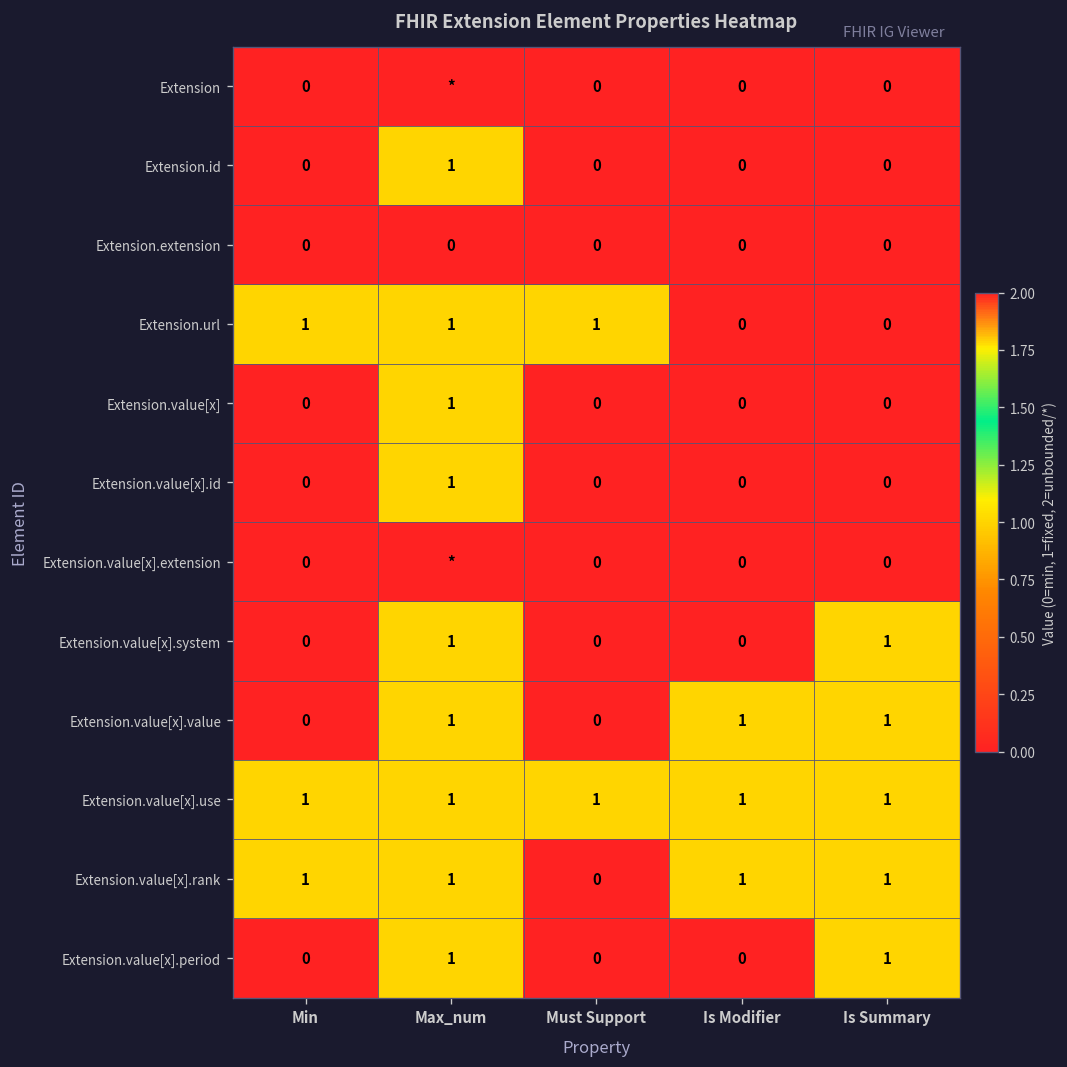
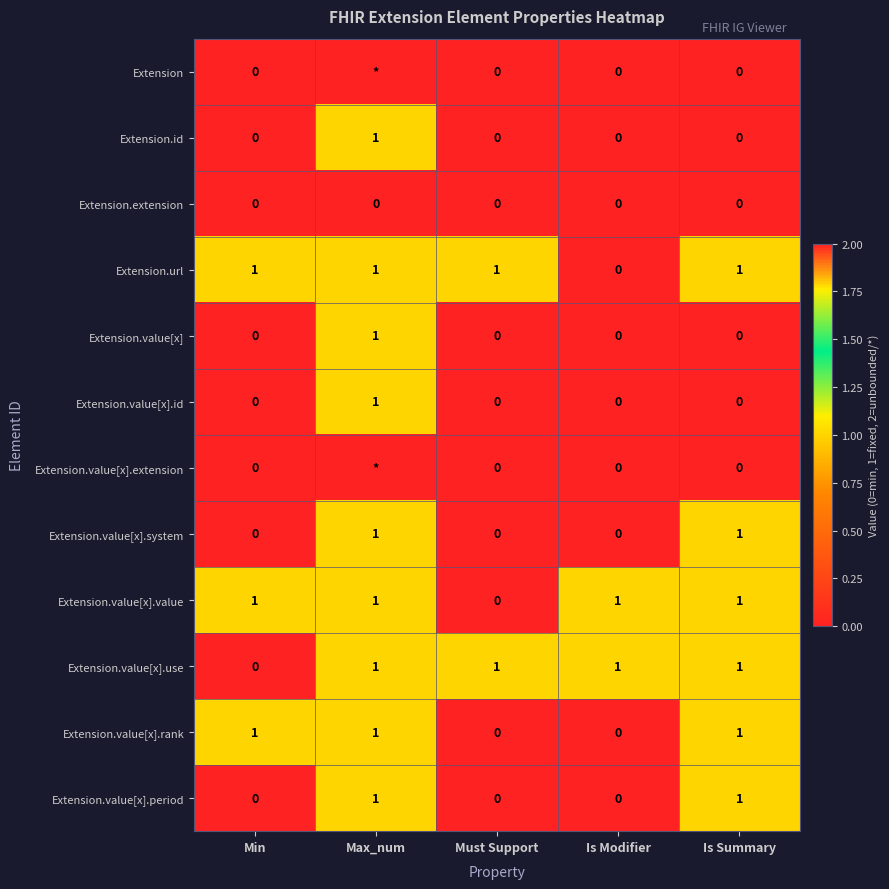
  {
    "Extension": {
      "Min": 0,
      "Must Support": 0,
      "Is Modifier": 0,
      "Is Summary": 0
    },
    "Extension.id": {
      "Min": 0,
      "Max_num": 1,
      "Must Support": 0,
      "Is Modifier": 0,
      "Is Summary": 0
    },
    "Extension.extension": {
      "Min": 0,
      "Max_num": 0,
      "Must Support": 0,
      "Is Modifier": 0,
      "Is Summary": 0
    },
    "Extension.url": {
      "Min": 1,
      "Max_num": 1,
      "Must Support": 1,
      "Is Modifier": 0,
-     "Is Summary": 0
+     "Is Summary": 1
    },
    "Extension.value[x]": {
      "Min": 0,
      "Max_num": 1,
      "Must Support": 0,
      "Is Modifier": 0,
      "Is Summary": 0
    },
    "Extension.value[x].id": {
      "Min": 0,
      "Max_num": 1,
      "Must Support": 0,
      "Is Modifier": 0,
      "Is Summary": 0
    },
    "Extension.value[x].extension": {
      "Min": 0,
      "Must Support": 0,
      "Is Modifier": 0,
      "Is Summary": 0
    },
    "Extension.value[x].system": {
      "Min": 0,
      "Max_num": 1,
      "Must Support": 0,
      "Is Modifier": 0,
      "Is Summary": 1
    },
    "Extension.value[x].value": {
-     "Min": 0,
+     "Min": 1,
      "Max_num": 1,
      "Must Support": 0,
      "Is Modifier": 1,
      "Is Summary": 1
    },
    "Extension.value[x].use": {
-     "Min": 1,
+     "Min": 0,
      "Max_num": 1,
      "Must Support": 1,
      "Is Modifier": 1,
      "Is Summary": 1
    },
    "Extension.value[x].rank": {
      "Min": 1,
      "Max_num": 1,
      "Must Support": 0,
-     "Is Modifier": 1,
+     "Is Modifier": 0,
      "Is Summary": 1
    },
    "Extension.value[x].period": {
      "Min": 0,
      "Max_num": 1,
      "Must Support": 0,
      "Is Modifier": 0,
      "Is Summary": 1
    }
  }
